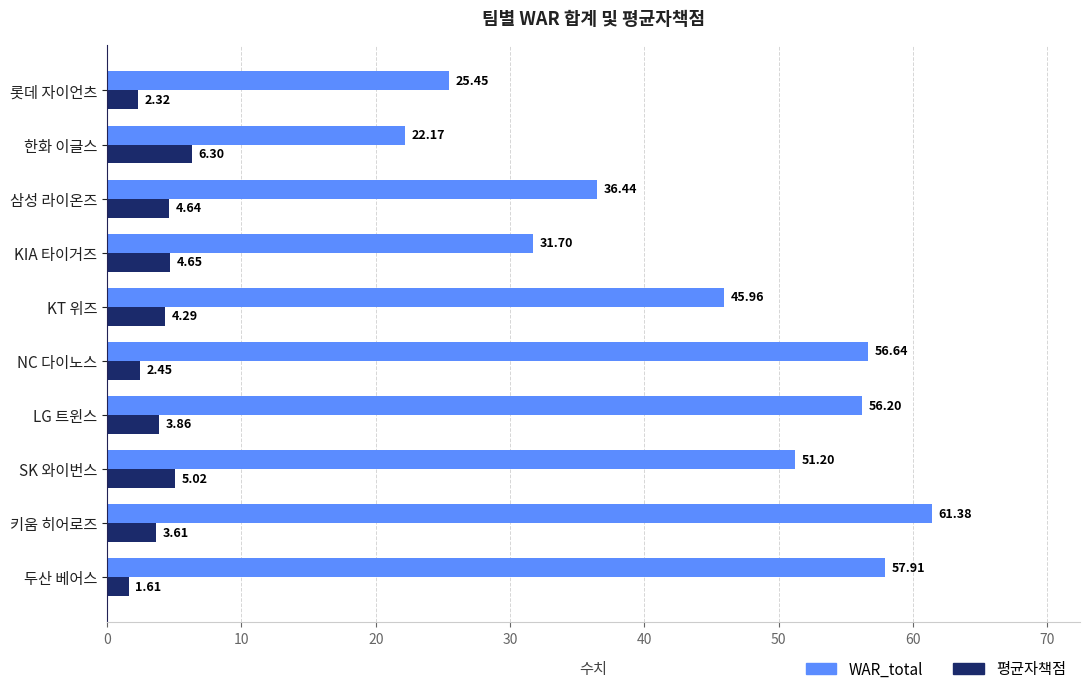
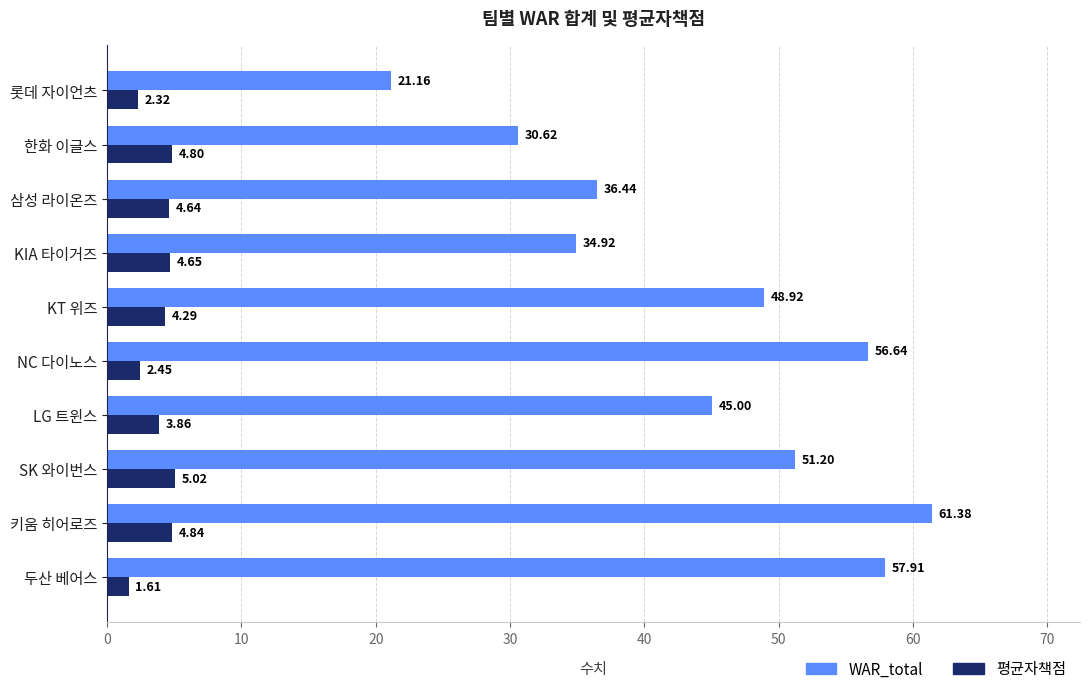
  {
    "WAR_total": {
-     "롯데 자이언츠": 25.45,
-     "한화 이글스": 22.17,
+     "롯데 자이언츠": 21.16,
+     "한화 이글스": 30.62,
      "삼성 라이온즈": 36.44,
-     "KIA 타이거즈": 31.70,
-     "KT 위즈": 45.96,
+     "KIA 타이거즈": 34.92,
+     "KT 위즈": 48.92,
      "NC 다이노스": 56.64,
-     "LG 트윈스": 56.20,
+     "LG 트윈스": 45.00,
      "SK 와이번스": 51.20,
      "키움 히어로즈": 61.38,
      "두산 베어스": 57.91
    },
    "평균자책점": {
      "롯데 자이언츠": 2.32,
-     "한화 이글스": 6.30,
+     "한화 이글스": 4.80,
      "삼성 라이온즈": 4.64,
      "KIA 타이거즈": 4.65,
      "KT 위즈": 4.29,
      "NC 다이노스": 2.45,
      "LG 트윈스": 3.86,
      "SK 와이번스": 5.02,
-     "키움 히어로즈": 3.61,
+     "키움 히어로즈": 4.84,
      "두산 베어스": 1.61
    }
  }
